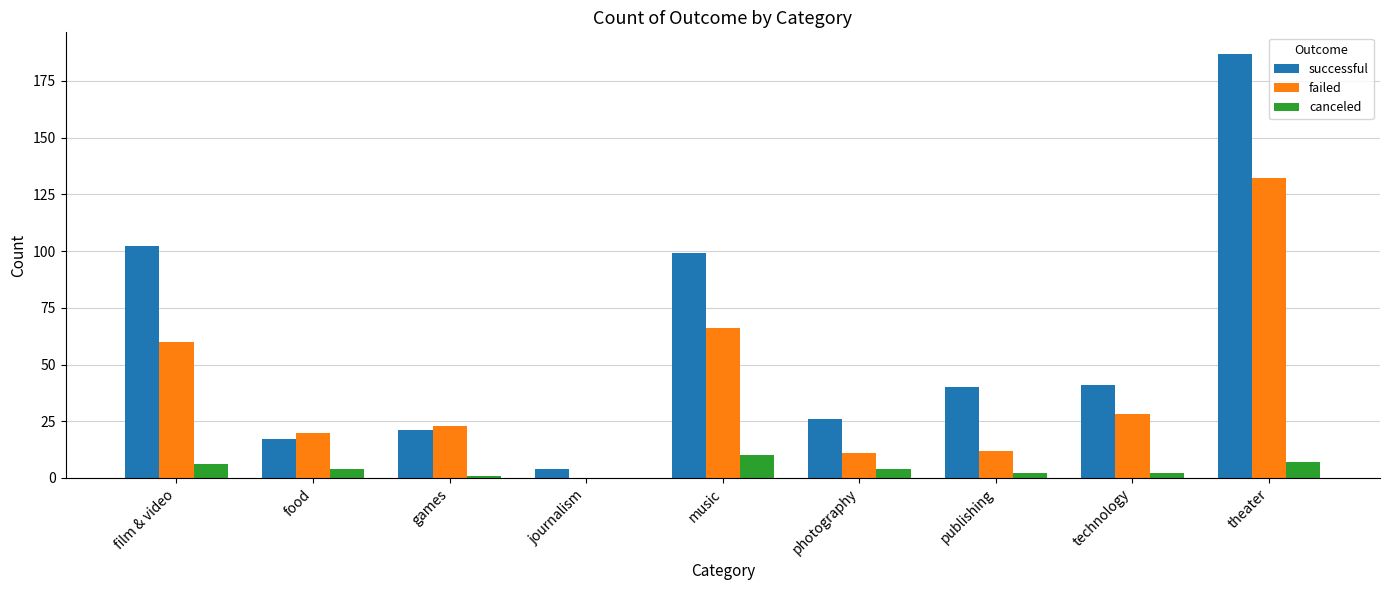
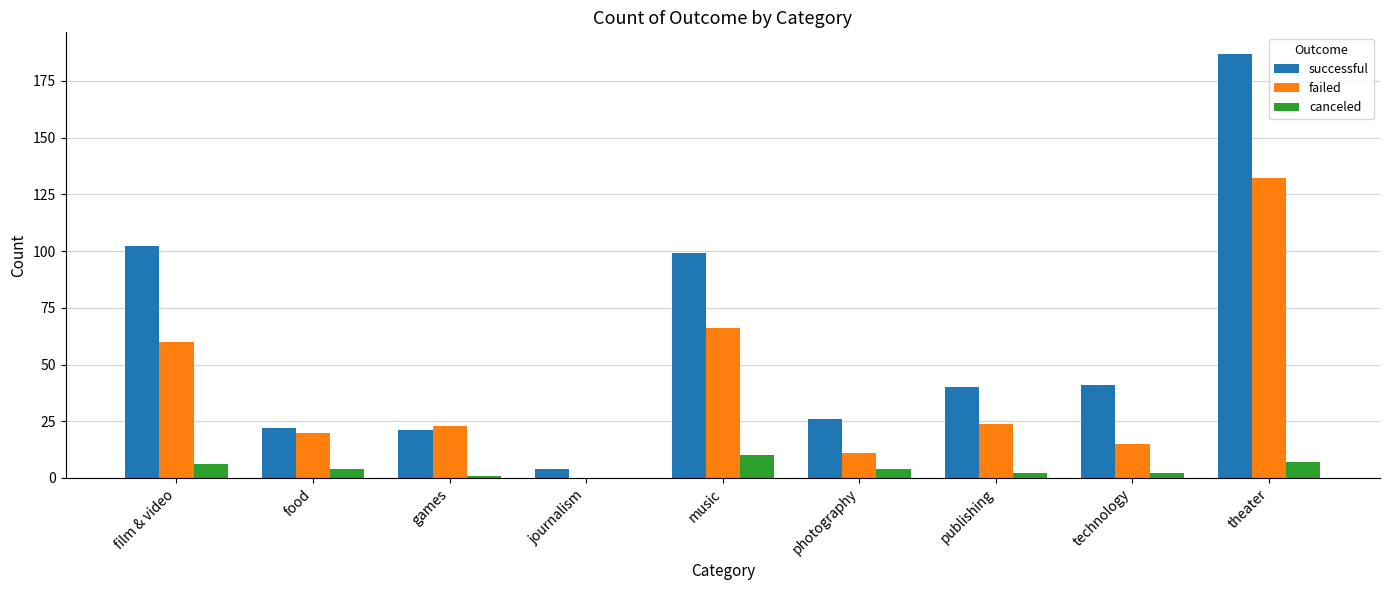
  {
    "successful": {
      "film & video": 102,
-     "food": 17,
+     "food": 22,
      "games": 21,
      "journalism": 4,
      "music": 99,
      "photography": 26,
      "publishing": 40,
      "technology": 41,
      "theater": 187
    },
    "failed": {
      "film & video": 60,
      "food": 20,
      "games": 23,
      "journalism": 0,
      "music": 66,
      "photography": 11,
-     "publishing": 12,
-     "technology": 28,
+     "publishing": 24,
+     "technology": 15,
      "theater": 132
    },
    "canceled": {
      "film & video": 6,
      "food": 4,
      "journalism": 0,
      "music": 10,
      "photography": 4,
      "publishing": 2,
      "technology": 2,
      "theater": 7
    }
  }
